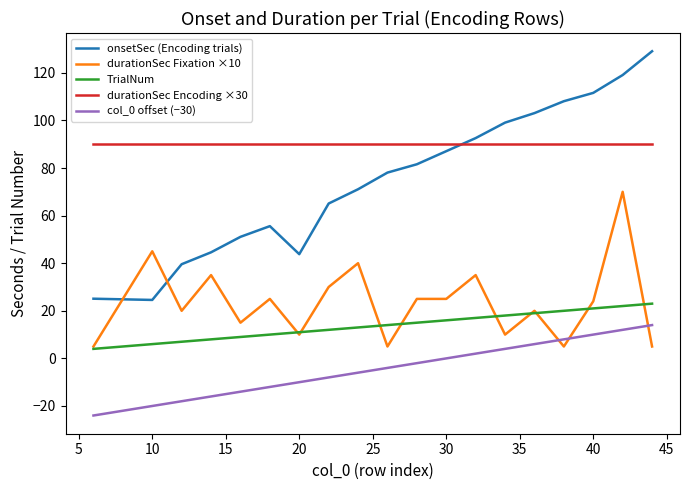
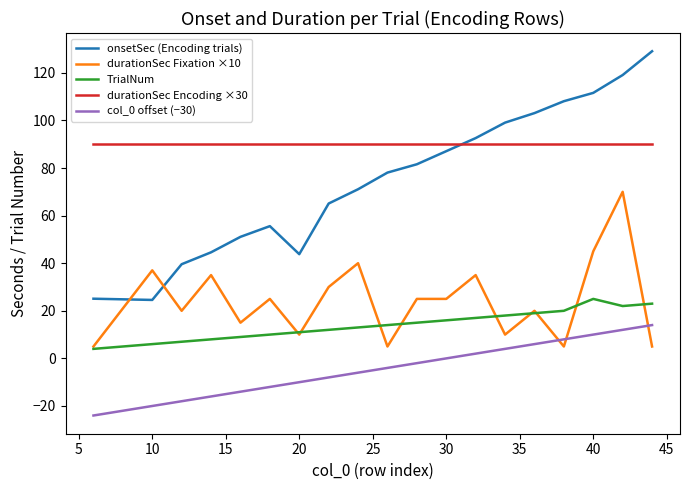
  {
    "onsetSec (Encoding trials)": {
      "10": 25,
      "20": 44,
      "30": 87,
      "40": 112
    },
    "durationSec Fixation ×10": {
-     "10": 45,
+     "10": 37,
      "30": 25,
-     "40": 24
+     "40": 45
    },
    "TrialNum": {
      "10": 6,
      "30": 16,
-     "40": 21
+     "40": 25
    },
    "durationSec Encoding ×30": {
      "10": 90,
      "20": 90,
      "30": 90,
      "40": 90
    },
    "col_0 offset (−30)": {
      "10": -20,
      "20": -10,
      "30": 0,
      "40": 10
    }
  }
